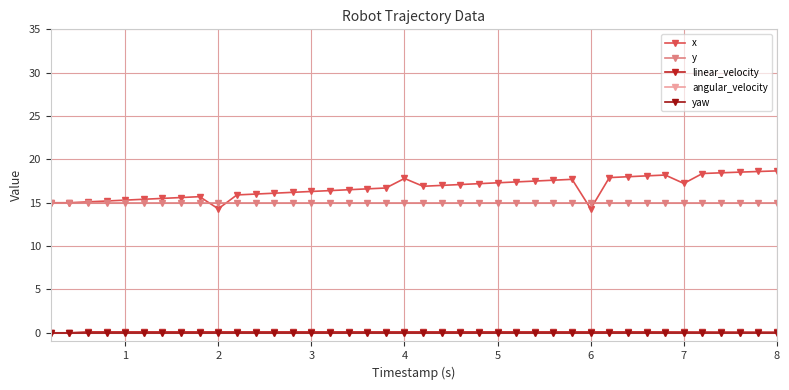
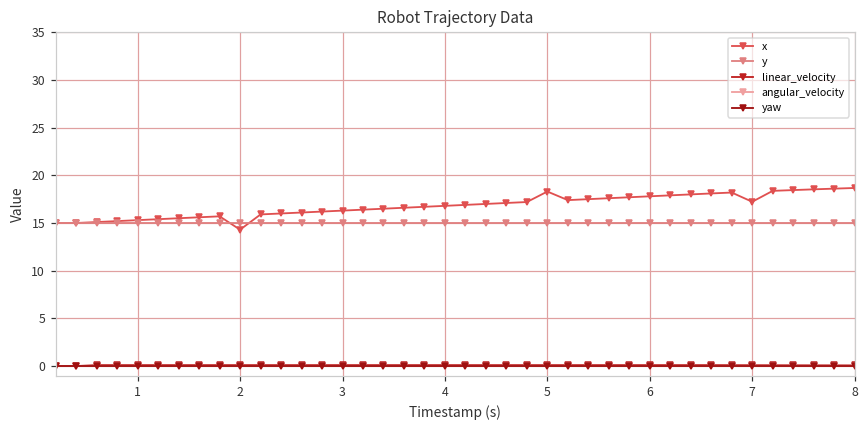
  {
    "x": {
      "1": 15,
      "2": 14,
      "3": 16,
-     "4": 18,
-     "5": 17,
-     "6": 14,
+     "4": 17,
+     "5": 18,
+     "6": 18,
      "7": 17,
      "8": 19
    },
    "y": {
      "1": 15,
      "2": 15,
      "3": 15,
      "4": 15,
      "5": 15,
      "6": 15,
      "7": 15,
      "8": 15
    }
  }
